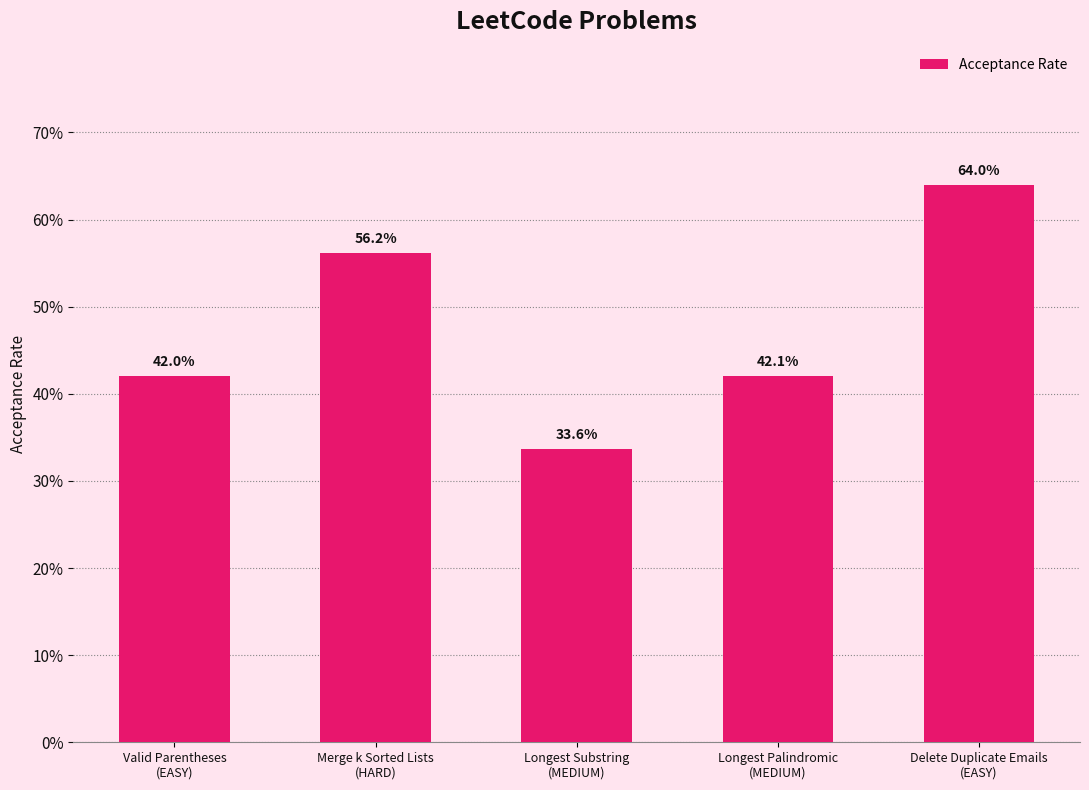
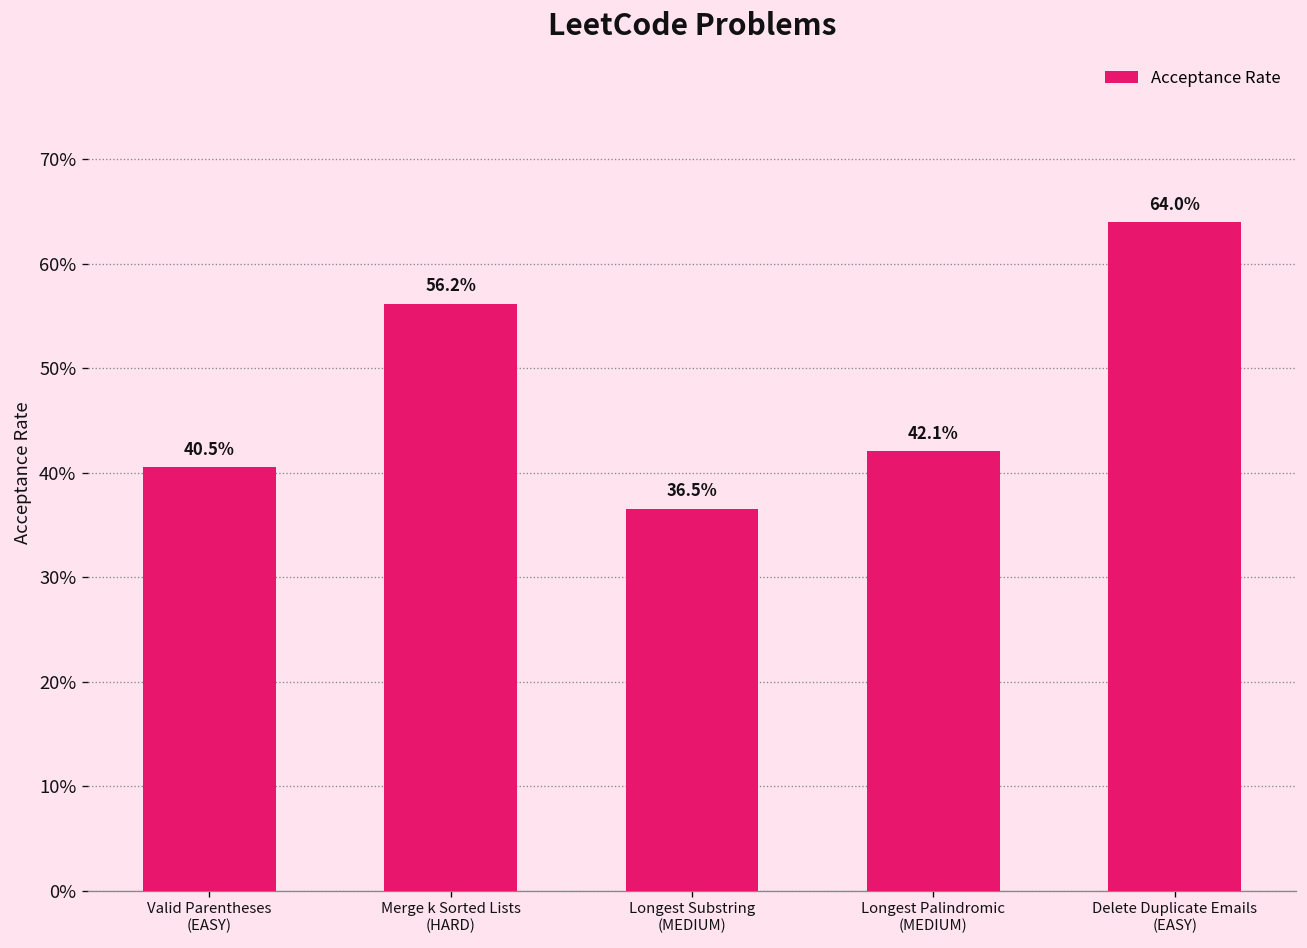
  {
-   "Valid Parentheses (EASY)": "42.0%",
+   "Valid Parentheses (EASY)": "40.5%",
    "Merge k Sorted Lists (HARD)": "56.2%",
-   "Longest Substring (MEDIUM)": "33.6%",
+   "Longest Substring (MEDIUM)": "36.5%",
    "Longest Palindromic (MEDIUM)": "42.1%",
    "Delete Duplicate Emails (EASY)": "64.0%"
  }
